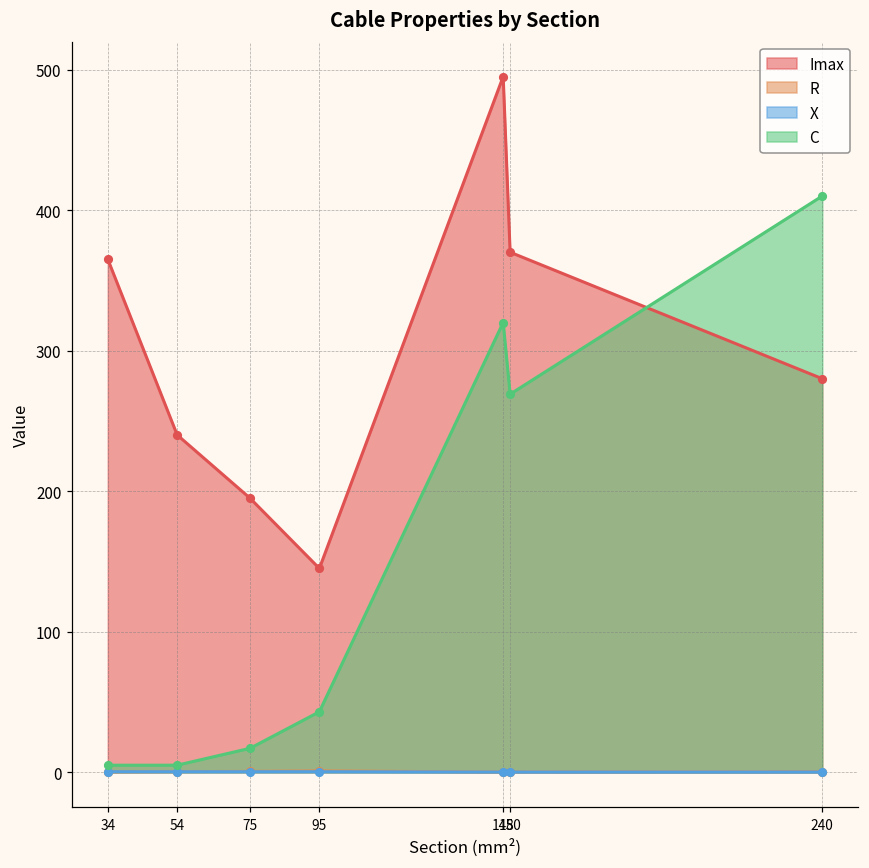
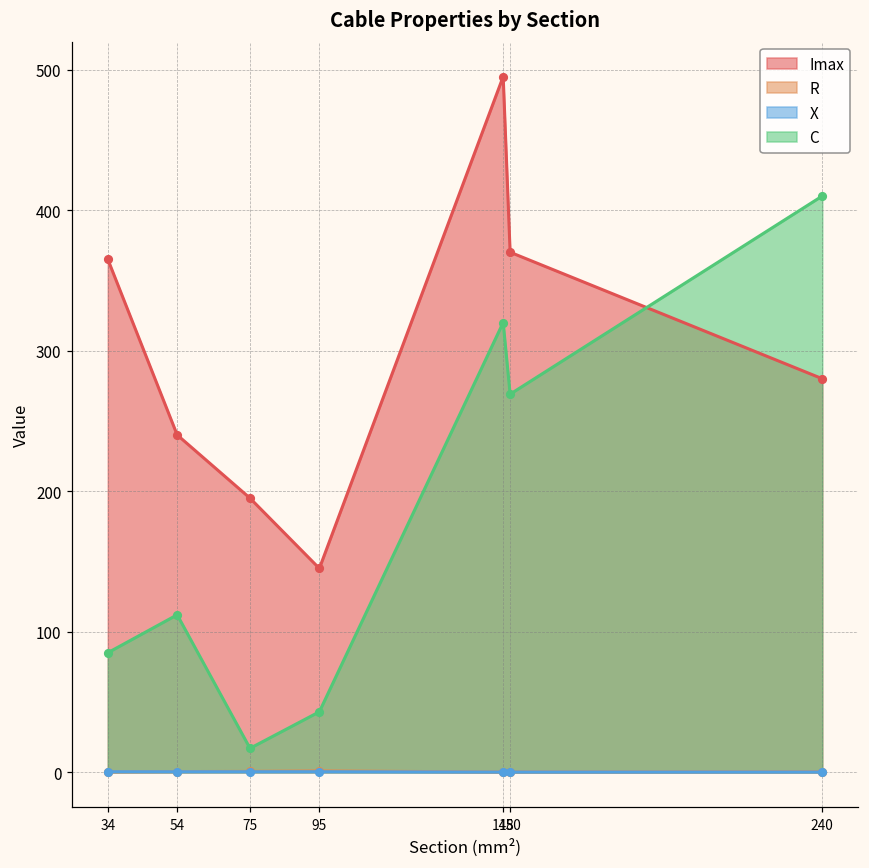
  {
    "C": {
-     "34": 5,
-     "54": 5,
+     "34": 85,
+     "54": 112,
      "75": 17,
      "95": 43,
      "240": 410
    }
  }
